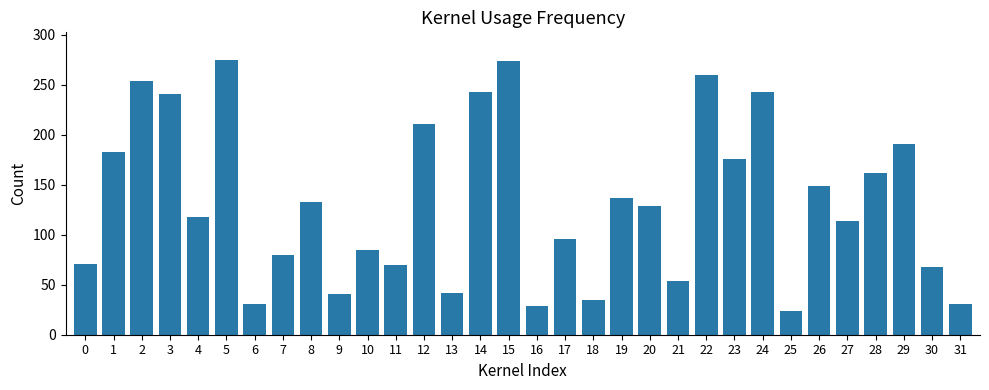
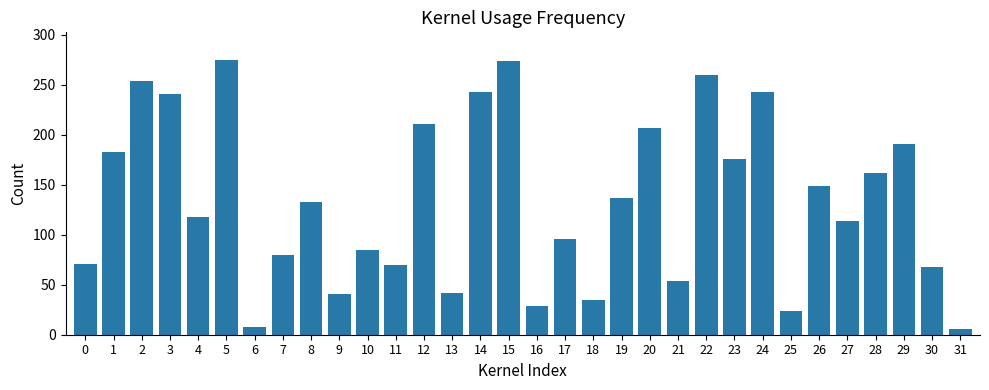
  {
    "0": 70,
    "1": 180,
    "2": 250,
    "3": 240,
    "4": 120,
    "5": 280,
-   "6": 30,
+   "6": 10,
    "7": 80,
    "8": 130,
    "9": 40,
    "10": 90,
    "11": 70,
    "12": 210,
    "13": 40,
    "14": 240,
    "15": 270,
    "16": 30,
    "17": 100,
    "18": 40,
    "19": 140,
-   "20": 130,
+   "20": 210,
    "21": 50,
    "22": 260,
    "23": 180,
    "24": 240,
    "25": 20,
    "26": 150,
    "27": 110,
    "28": 160,
    "29": 190,
    "30": 70,
-   "31": 30
+   "31": 10
  }
